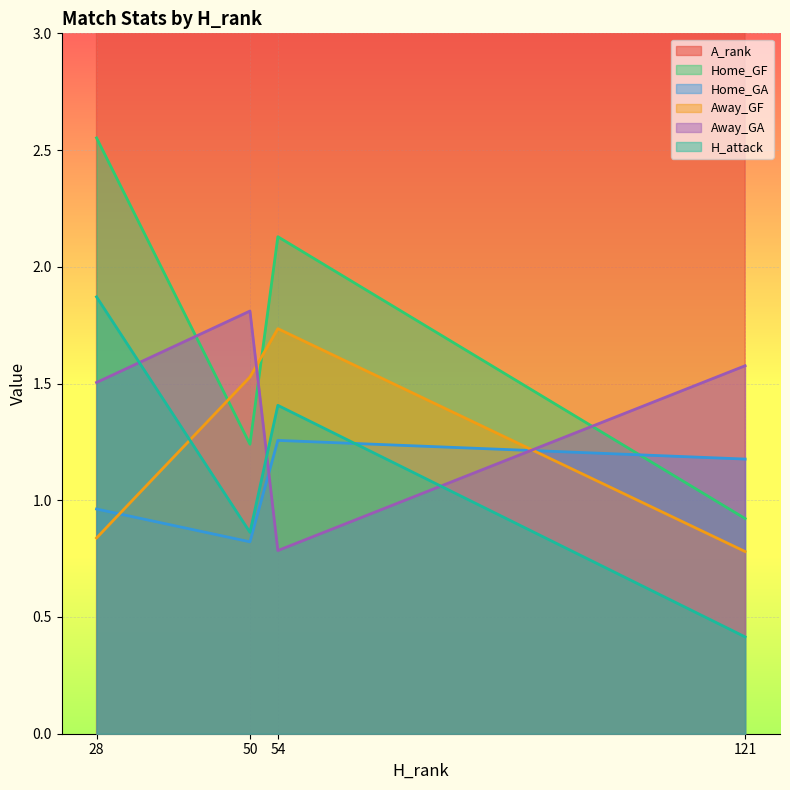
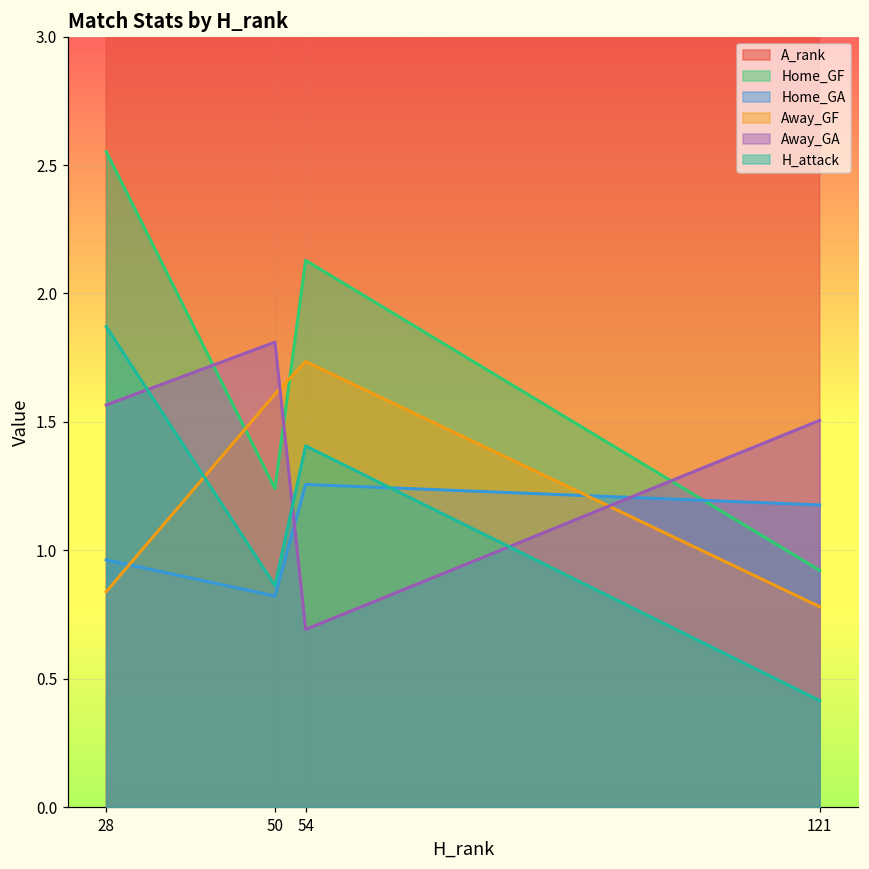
  {
    "Away_GF": {
      "28": 0.84,
-     "50": 1.53,
+     "50": 1.61,
      "54": 1.74,
      "121": 0.78
    },
    "Away_GA": {
-     "28": 1.50,
+     "28": 1.57,
      "50": 1.81,
-     "54": 0.78,
-     "121": 1.58
+     "54": 0.69,
+     "121": 1.51
    }
  }
